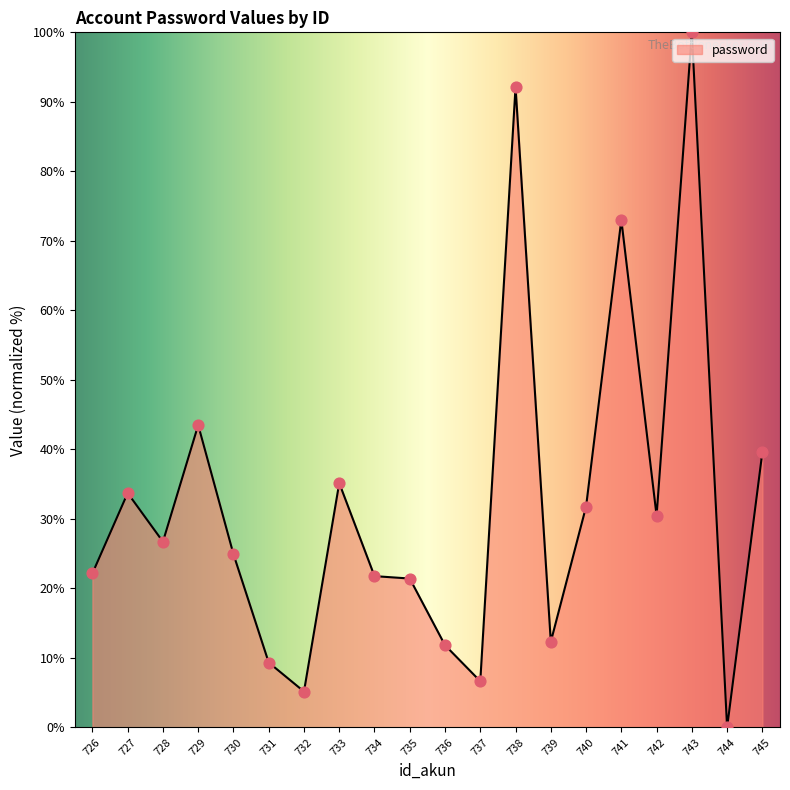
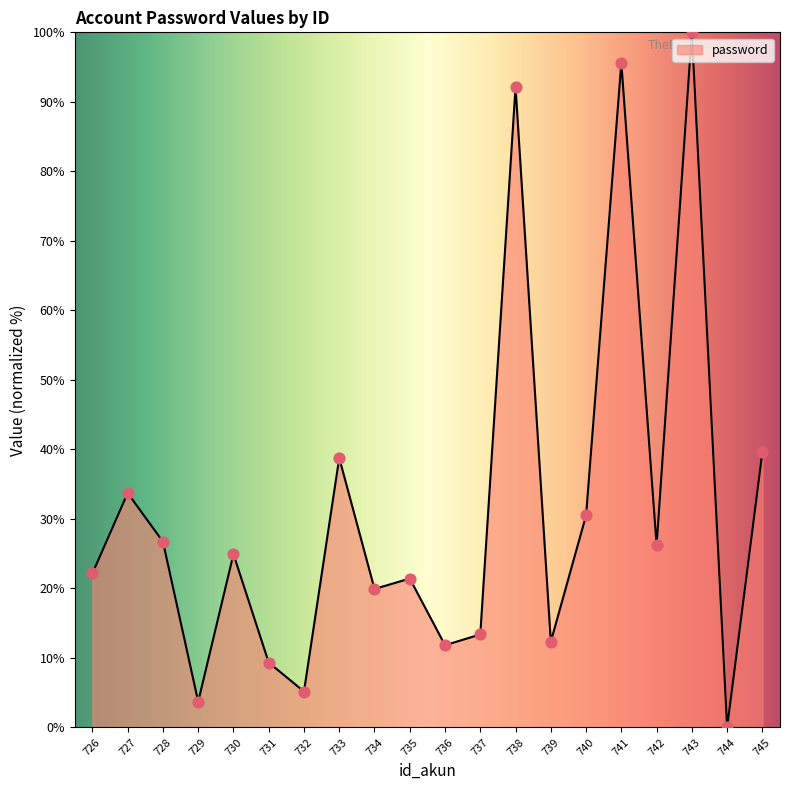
  {
    "726": "22%",
    "727": "34%",
    "728": "27%",
-   "729": "44%",
+   "729": "4%",
    "730": "25%",
    "731": "9%",
    "732": "5%",
-   "733": "35%",
-   "734": "22%",
+   "733": "39%",
+   "734": "20%",
    "735": "21%",
    "736": "12%",
-   "737": "7%",
+   "737": "13%",
    "738": "92%",
    "739": "12%",
-   "740": "32%",
-   "741": "73%",
-   "742": "30%",
+   "740": "31%",
+   "741": "96%",
+   "742": "26%",
    "743": "100%",
    "744": "0%",
    "745": "40%"
  }
